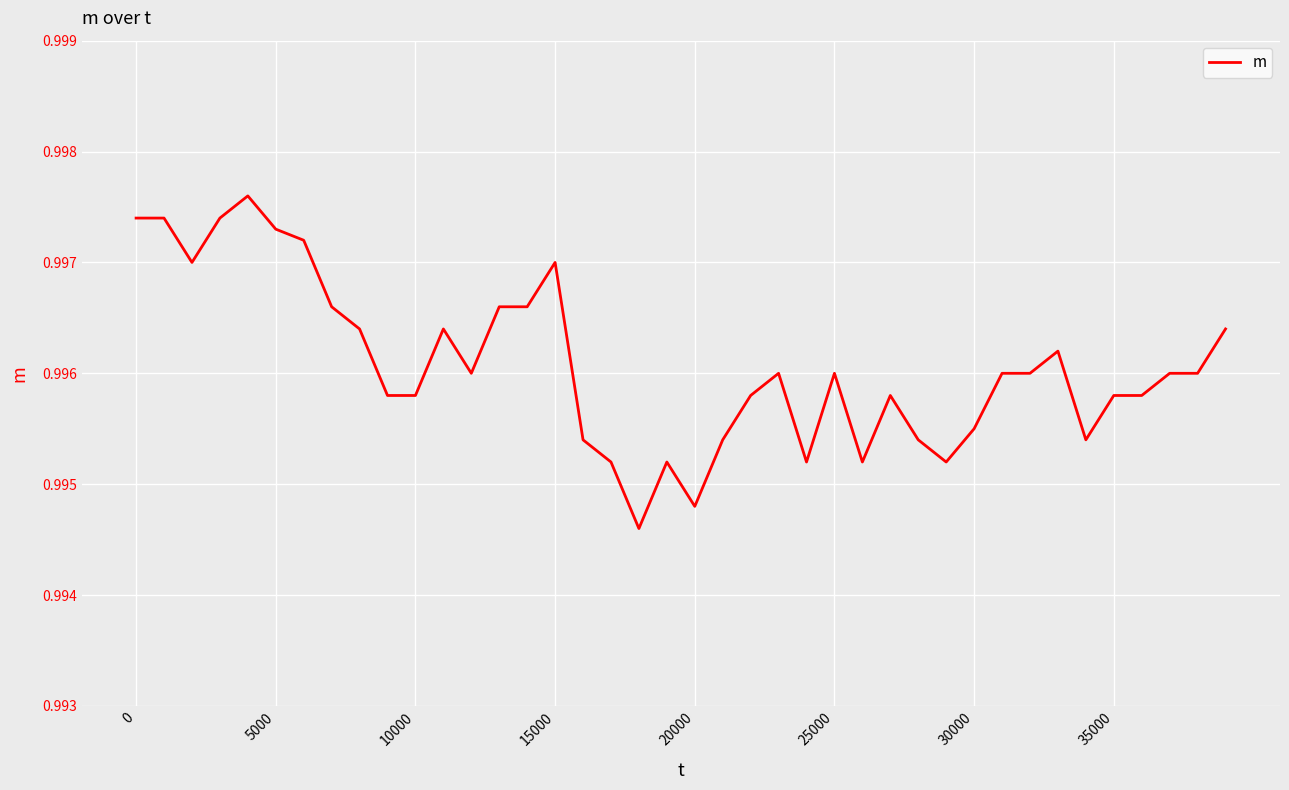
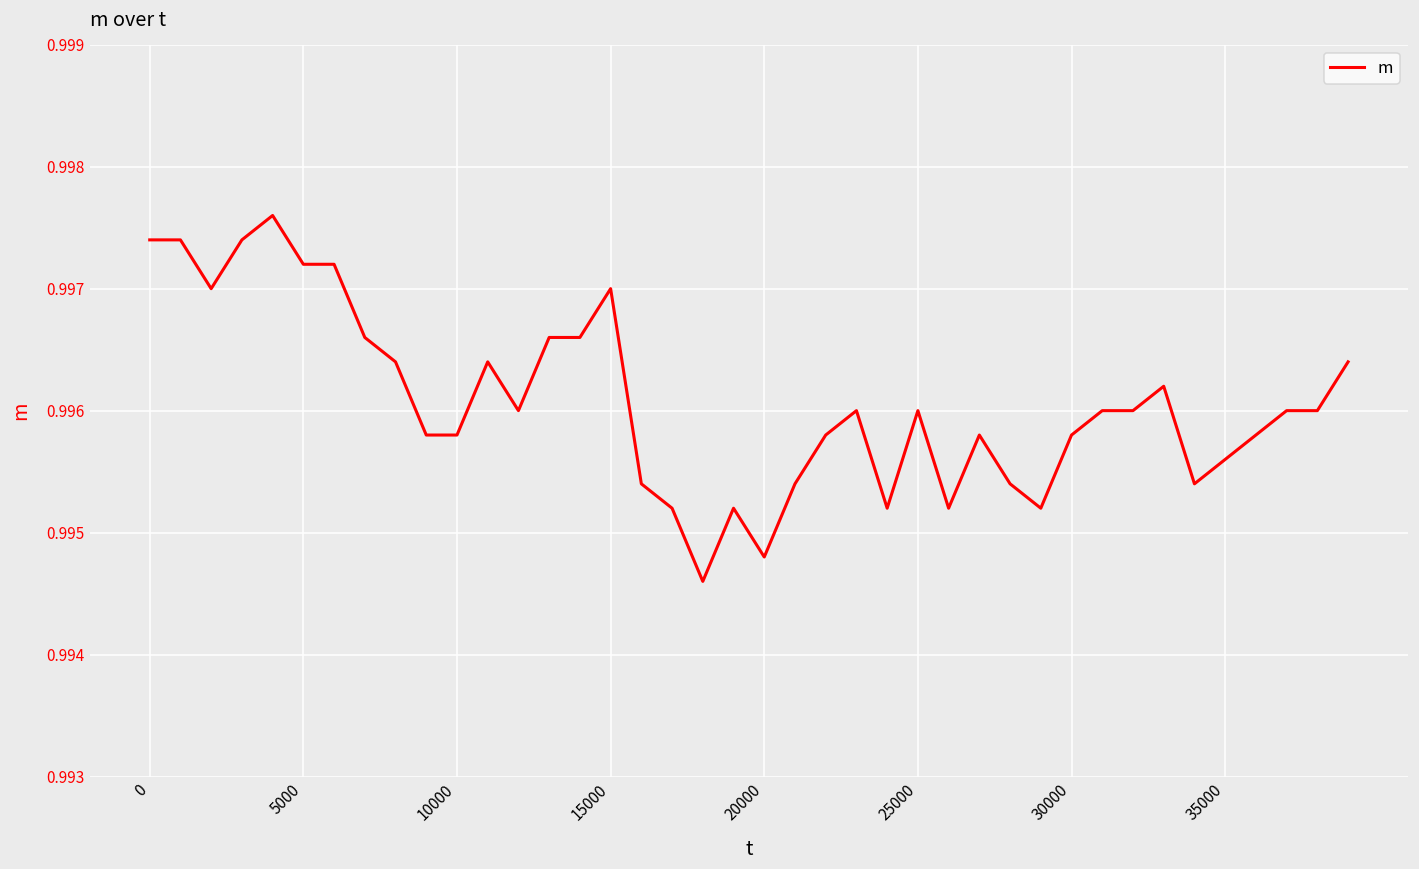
  {
    "0": 0.9974,
-   "5000": 0.9973,
+   "5000": 0.9972,
    "10000": 0.9958,
    "15000": 0.9970,
    "20000": 0.9948,
    "25000": 0.9960,
-   "30000": 0.9955,
-   "35000": 0.9958
+   "30000": 0.9958,
+   "35000": 0.9956
  }
